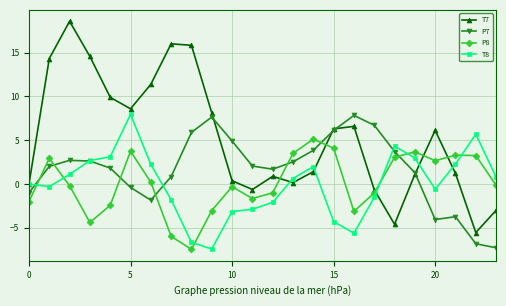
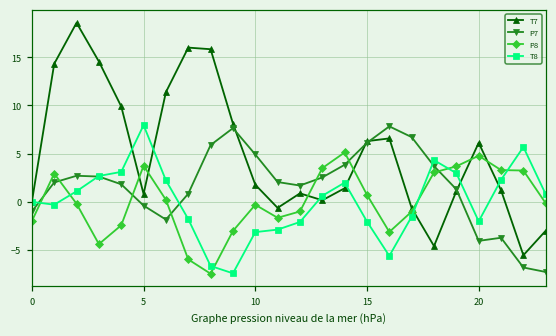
  {
    "T7": {
-     "5": 9,
-     "10": 0,
+     "5": 1,
+     "10": 2,
      "20": 6
    },
    "P7": {
      "0": -1,
      "5": 0,
      "10": 5,
      "20": -4
    },
    "P8": {
      "0": -2,
      "5": 4,
      "10": 0,
-     "15": 4,
-     "20": 3
+     "15": 1,
+     "20": 5
    },
    "T8": {
      "5": 8,
      "10": -3,
-     "15": -4,
-     "20": -1
+     "15": -2,
+     "20": -2
    }
  }
